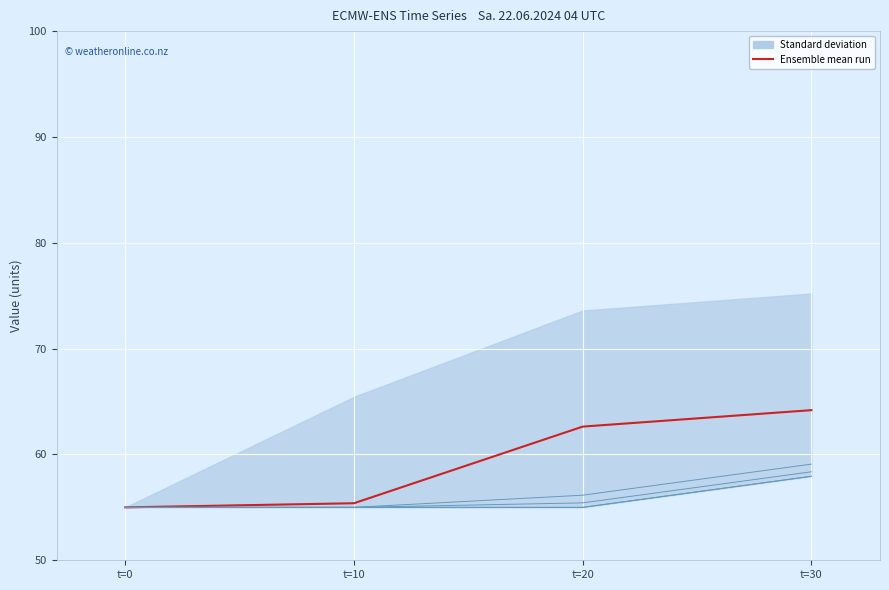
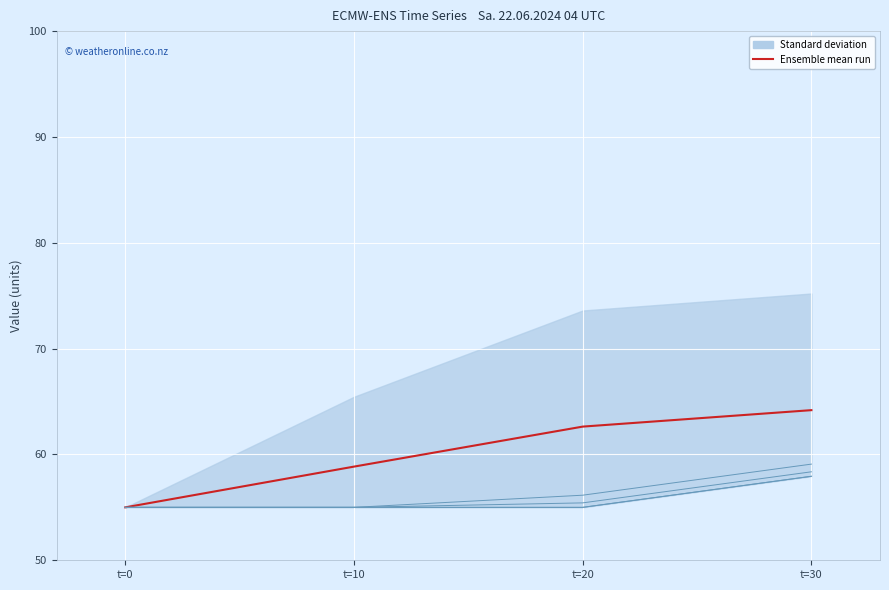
  {
    "Ensemble mean run": {
-     "t=10": 55.4,
+     "t=10": 58.9,
      "t=20": 62.6,
      "t=30": 64.2
    }
  }
